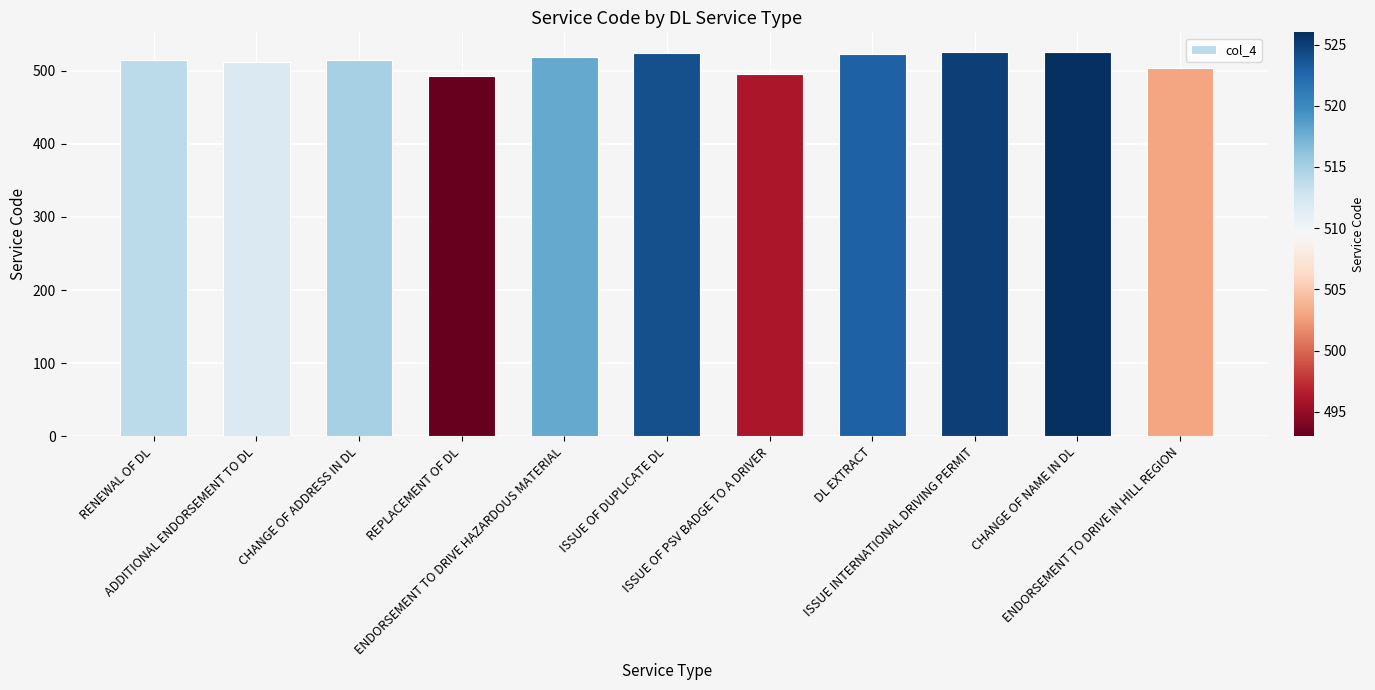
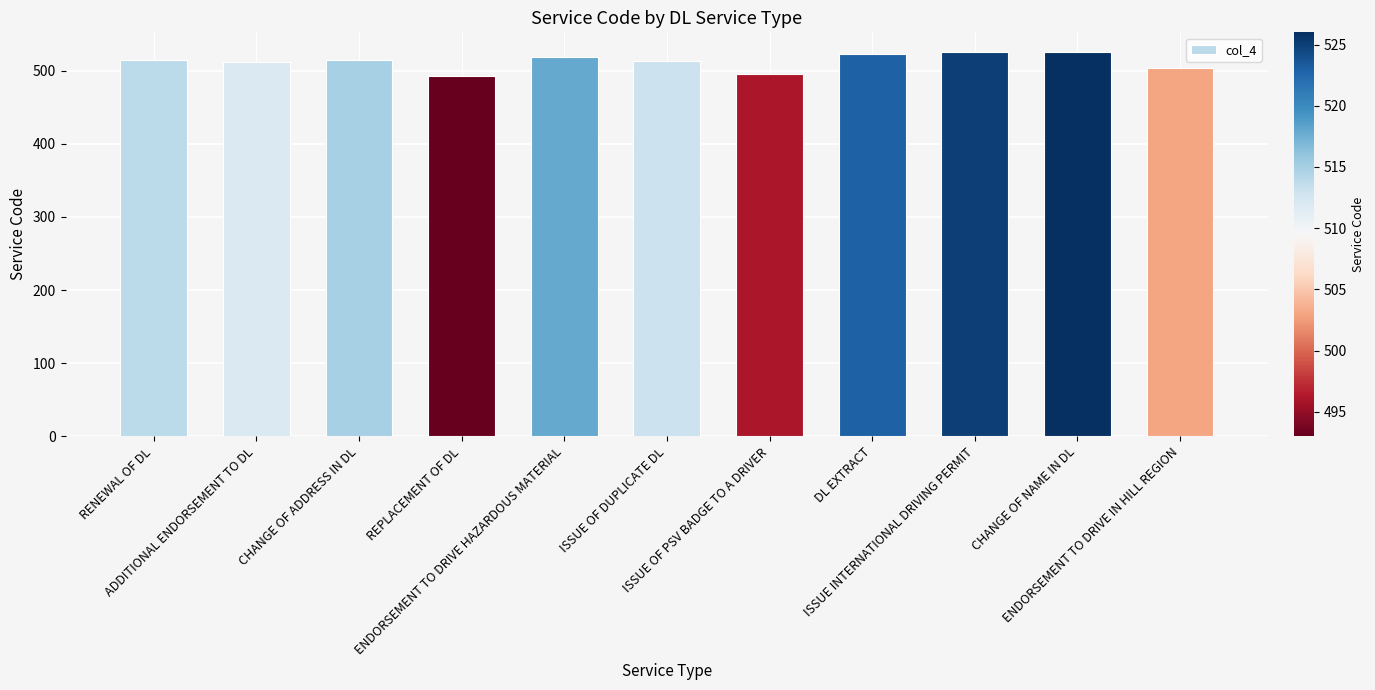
  {
    "RENEWAL OF DL": 510,
    "ADDITIONAL ENDORSEMENT TO DL": 510,
    "CHANGE OF ADDRESS IN DL": 520,
    "REPLACEMENT OF DL": 490,
    "ENDORSEMENT TO DRIVE HAZARDOUS MATERIAL": 520,
-   "ISSUE OF DUPLICATE DL": 520,
+   "ISSUE OF DUPLICATE DL": 510,
    "ISSUE OF PSV BADGE TO A DRIVER": 500,
    "DL EXTRACT": 520,
    "ISSUE INTERNATIONAL DRIVING PERMIT": 530,
    "CHANGE OF NAME IN DL": 530,
    "ENDORSEMENT TO DRIVE IN HILL REGION": 500
  }
